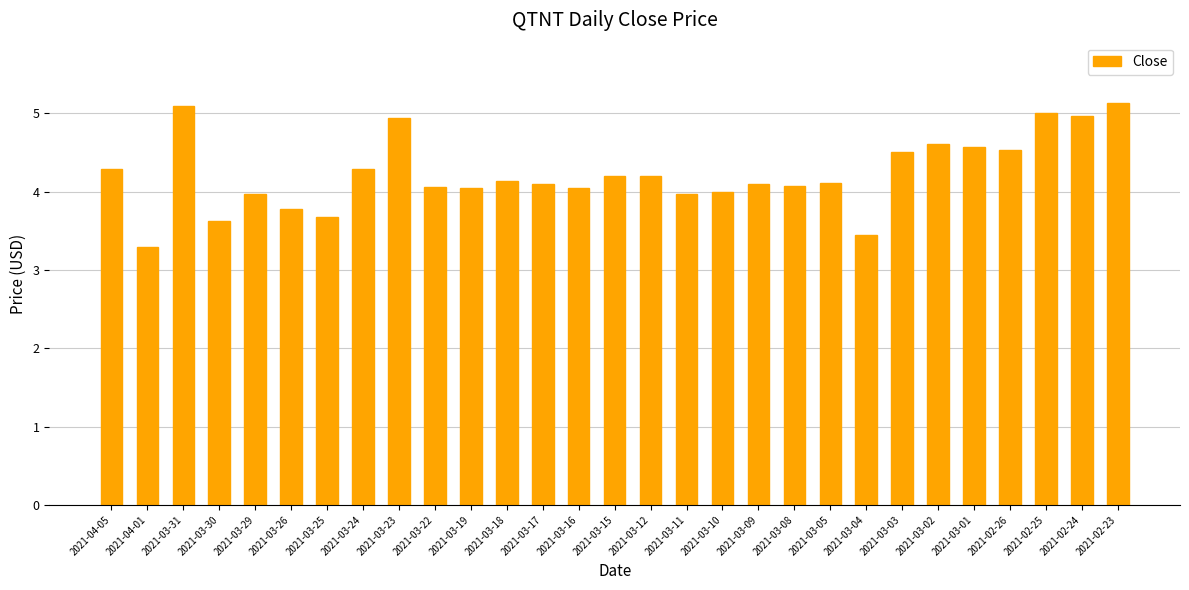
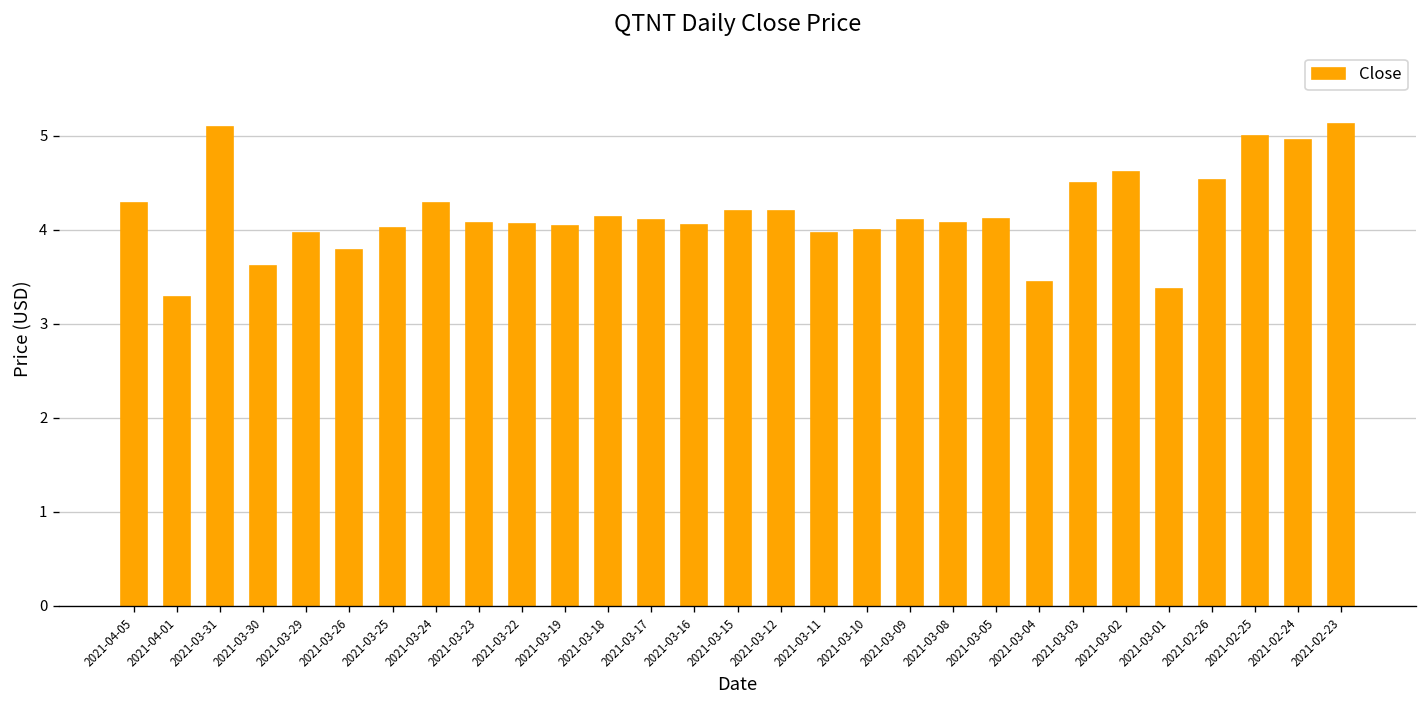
  {
    "2021-04-05": 4.3,
    "2021-04-01": 3.3,
    "2021-03-31": 5.1,
    "2021-03-30": 3.6,
    "2021-03-29": 4.0,
    "2021-03-26": 3.8,
-   "2021-03-25": 3.7,
+   "2021-03-25": 4.0,
    "2021-03-24": 4.3,
-   "2021-03-23": 4.9,
+   "2021-03-23": 4.1,
    "2021-03-22": 4.1,
    "2021-03-19": 4.0,
    "2021-03-18": 4.1,
    "2021-03-17": 4.1,
    "2021-03-16": 4.0,
    "2021-03-15": 4.2,
    "2021-03-12": 4.2,
    "2021-03-11": 4.0,
    "2021-03-10": 4.0,
    "2021-03-09": 4.1,
    "2021-03-08": 4.1,
    "2021-03-05": 4.1,
    "2021-03-04": 3.4,
    "2021-03-03": 4.5,
    "2021-03-02": 4.6,
-   "2021-03-01": 4.6,
+   "2021-03-01": 3.4,
    "2021-02-26": 4.5,
    "2021-02-25": 5.0,
    "2021-02-24": 5.0,
    "2021-02-23": 5.1
  }
